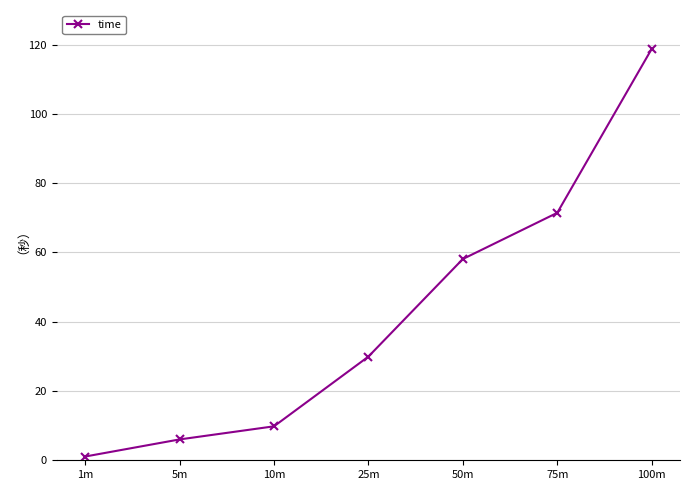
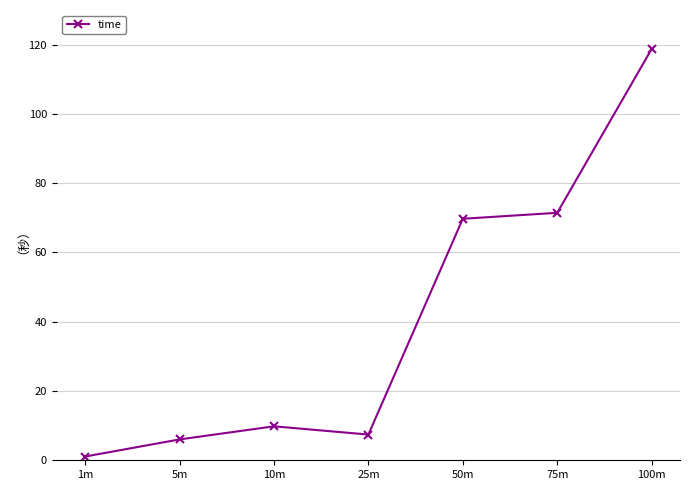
  {
    "1m": 1,
    "5m": 6,
    "10m": 10,
-   "25m": 30,
-   "50m": 58,
+   "25m": 7,
+   "50m": 70,
    "75m": 71,
    "100m": 119
  }
